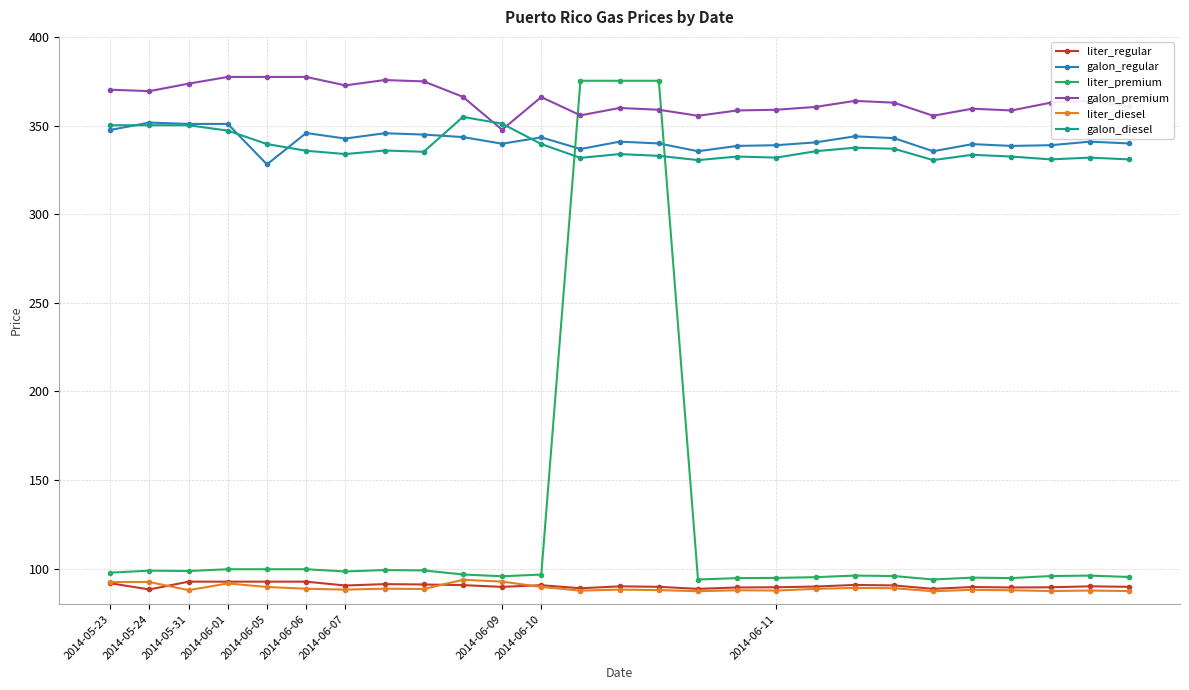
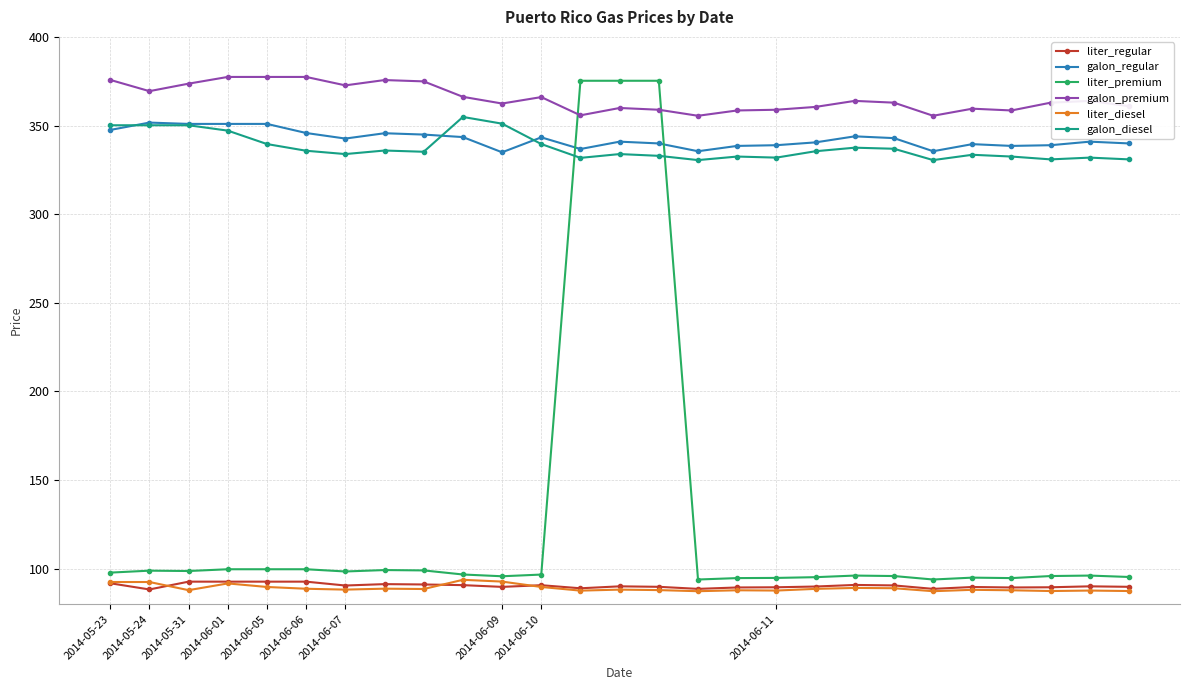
  {
    "liter_regular": {
      "2014-05-24": 88,
      "2014-05-31": 93,
      "2014-06-05": 93,
      "2014-06-06": 93,
      "2014-06-09": 90
    },
    "galon_regular": {
      "2014-05-23": 348,
      "2014-05-24": 352,
      "2014-06-01": 351,
-     "2014-06-05": 328,
+     "2014-06-05": 351,
      "2014-06-06": 346,
-     "2014-06-09": 340
+     "2014-06-09": 335
    },
    "galon_premium": {
-     "2014-05-23": 370,
+     "2014-05-23": 376,
      "2014-05-24": 369,
      "2014-05-31": 374,
      "2014-06-01": 377,
      "2014-06-05": 377,
      "2014-06-06": 377,
-     "2014-06-09": 348
+     "2014-06-09": 362
    },
    "liter_diesel": {
      "2014-05-24": 93,
      "2014-05-31": 88,
      "2014-06-05": 90,
      "2014-06-06": 89,
      "2014-06-09": 93
    }
  }
